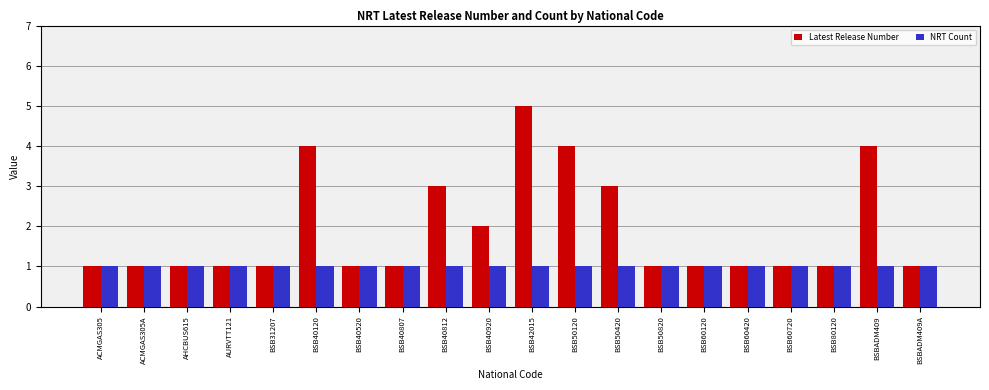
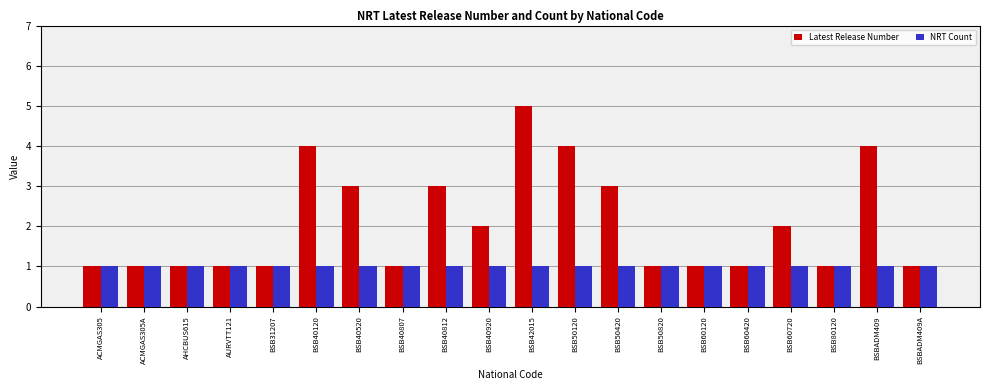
  {
    "Latest Release Number": {
      "ACMGAS305": 1,
      "ACMGAS305A": 1,
      "AHCBUS615": 1,
      "AURVTT121": 1,
      "BSB31207": 1,
      "BSB40120": 4,
-     "BSB40520": 1,
+     "BSB40520": 3,
      "BSB40807": 1,
      "BSB40812": 3,
      "BSB40920": 2,
      "BSB42015": 5,
      "BSB50120": 4,
      "BSB50420": 3,
      "BSB50820": 1,
      "BSB60120": 1,
      "BSB60420": 1,
-     "BSB60720": 1,
+     "BSB60720": 2,
      "BSB80120": 1,
      "BSBADM409": 4,
      "BSBADM409A": 1
    },
    "NRT Count": {
      "ACMGAS305": 1,
      "ACMGAS305A": 1,
      "AHCBUS615": 1,
      "AURVTT121": 1,
      "BSB31207": 1,
      "BSB40120": 1,
      "BSB40520": 1,
      "BSB40807": 1,
      "BSB40812": 1,
      "BSB40920": 1,
      "BSB42015": 1,
      "BSB50120": 1,
      "BSB50420": 1,
      "BSB50820": 1,
      "BSB60120": 1,
      "BSB60420": 1,
      "BSB60720": 1,
      "BSB80120": 1,
      "BSBADM409": 1,
      "BSBADM409A": 1
    }
  }
